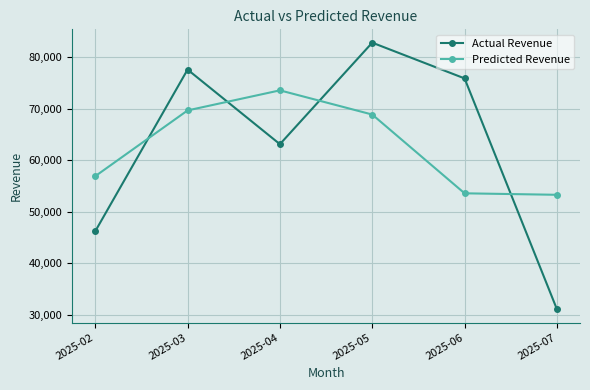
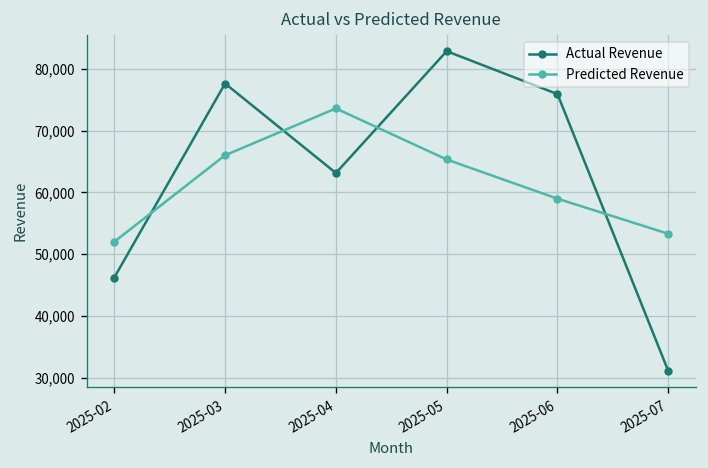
  {
    "Actual Revenue": {
      "2025-02": "46,000",
      "2025-03": "78,000",
      "2025-04": "63,000",
      "2025-05": "83,000",
      "2025-06": "76,000",
      "2025-07": "31,000"
    },
    "Predicted Revenue": {
-     "2025-02": "57,000",
-     "2025-03": "70,000",
+     "2025-02": "52,000",
+     "2025-03": "66,000",
      "2025-04": "74,000",
-     "2025-05": "69,000",
-     "2025-06": "54,000",
+     "2025-05": "65,000",
+     "2025-06": "59,000",
      "2025-07": "53,000"
    }
  }
